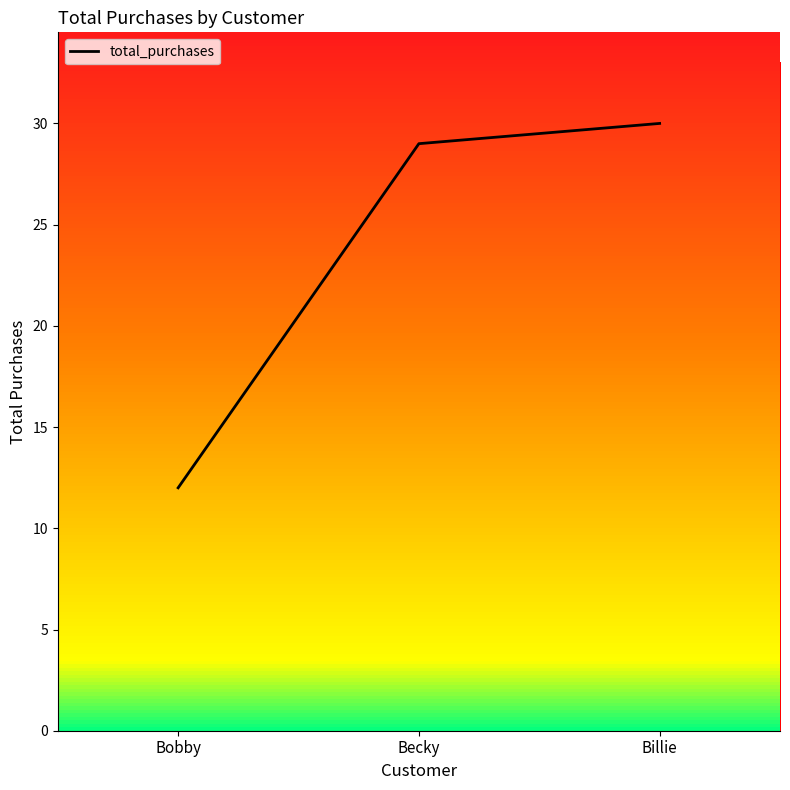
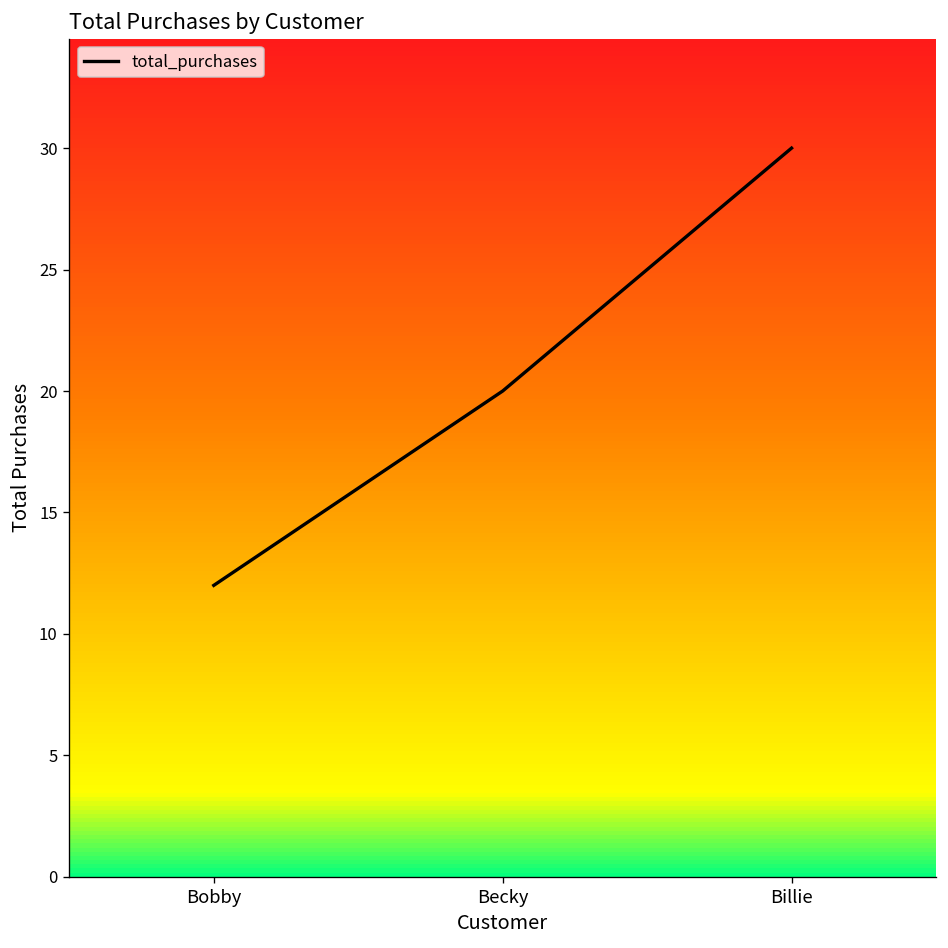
  {
    "total_purchases": {
      "Bobby": 12,
-     "Becky": 29,
+     "Becky": 20,
      "Billie": 30
    }
  }
